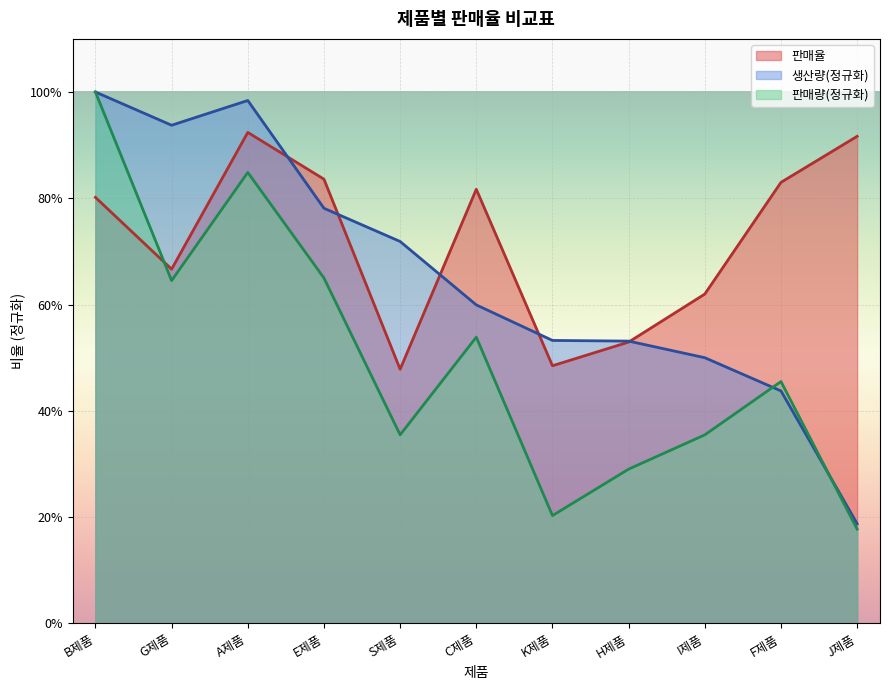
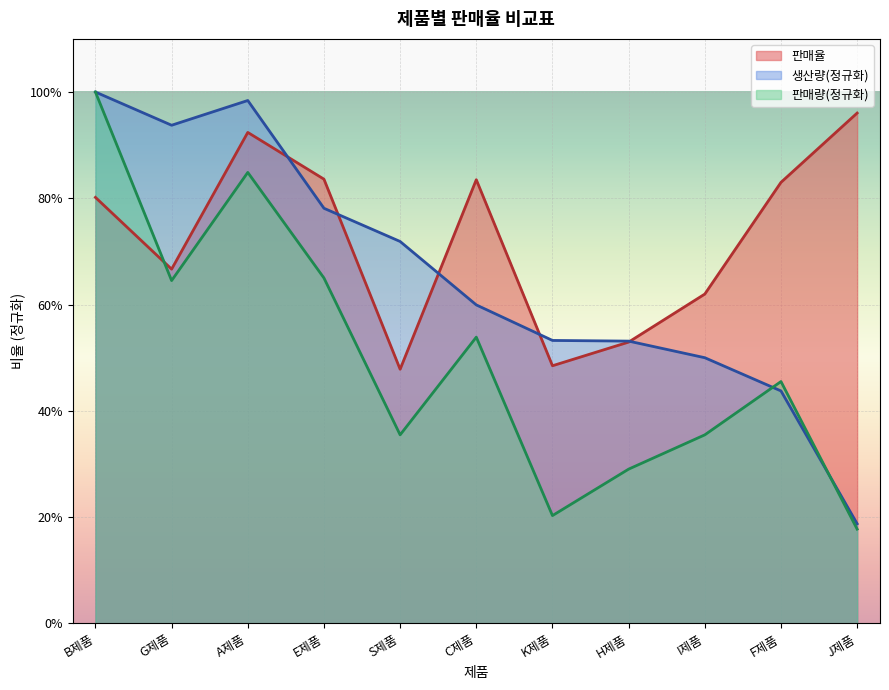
  {
    "판매율": {
      "B제품": "80%",
      "G제품": "67%",
      "A제품": "92%",
      "E제품": "84%",
      "S제품": "48%",
-     "C제품": "82%",
+     "C제품": "84%",
      "K제품": "48%",
      "I제품": "62%",
      "F제품": "83%",
-     "J제품": "92%"
+     "J제품": "96%"
    },
    "생산량(정규화)": {
      "G제품": "94%",
      "A제품": "98%",
      "E제품": "78%",
      "S제품": "72%",
      "C제품": "60%",
      "K제품": "53%",
      "I제품": "50%",
      "F제품": "44%",
      "J제품": "19%"
    },
    "판매량(정규화)": {
      "G제품": "65%",
      "A제품": "85%",
      "E제품": "65%",
      "S제품": "35%",
      "C제품": "54%",
      "K제품": "20%",
      "H제품": "29%",
      "I제품": "35%",
      "F제품": "46%",
      "J제품": "18%"
    }
  }
